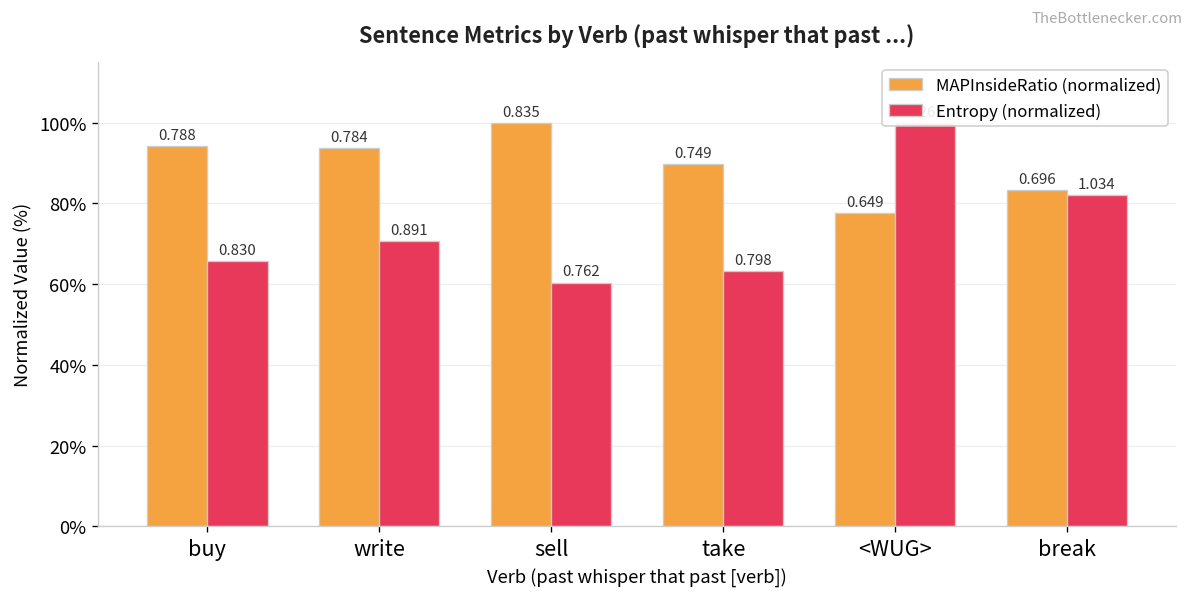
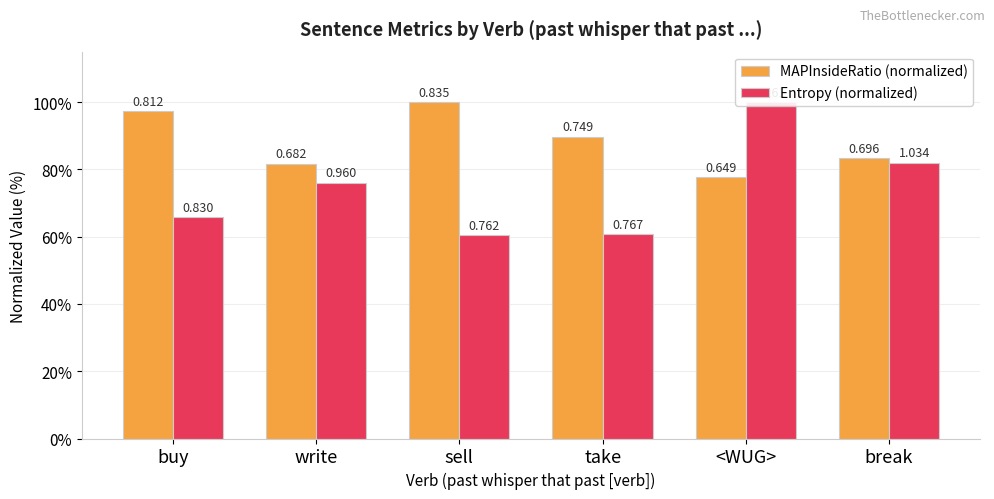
  {
    "MAPInsideRatio (normalized)": {
-     "buy": 0.788,
-     "write": 0.784
+     "buy": 0.812,
+     "write": 0.682
    },
    "Entropy (normalized)": {
-     "write": 0.891,
-     "take": 0.798
+     "write": 0.960,
+     "take": 0.767
    }
  }
